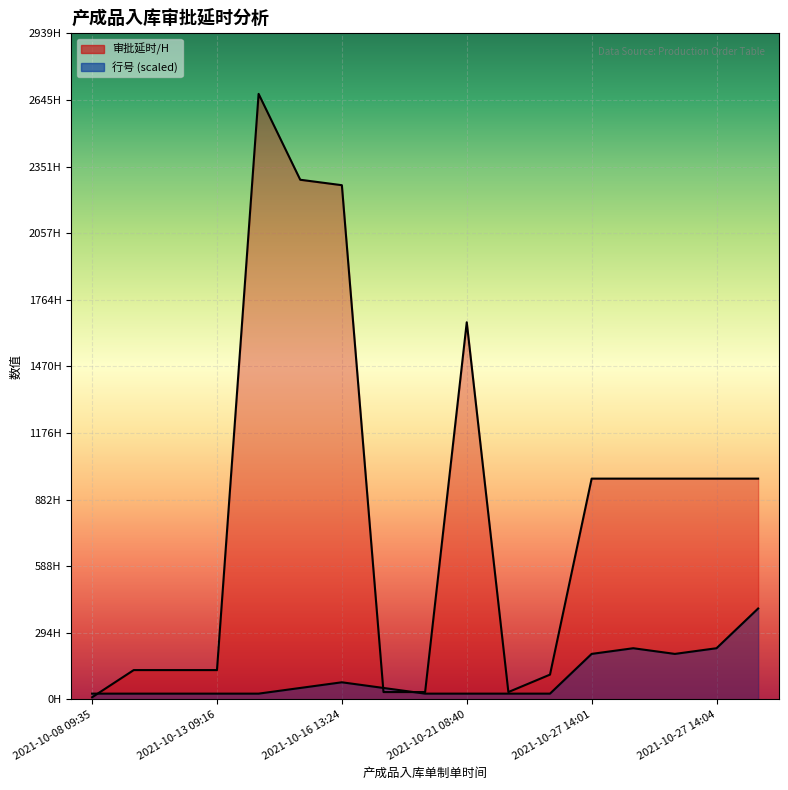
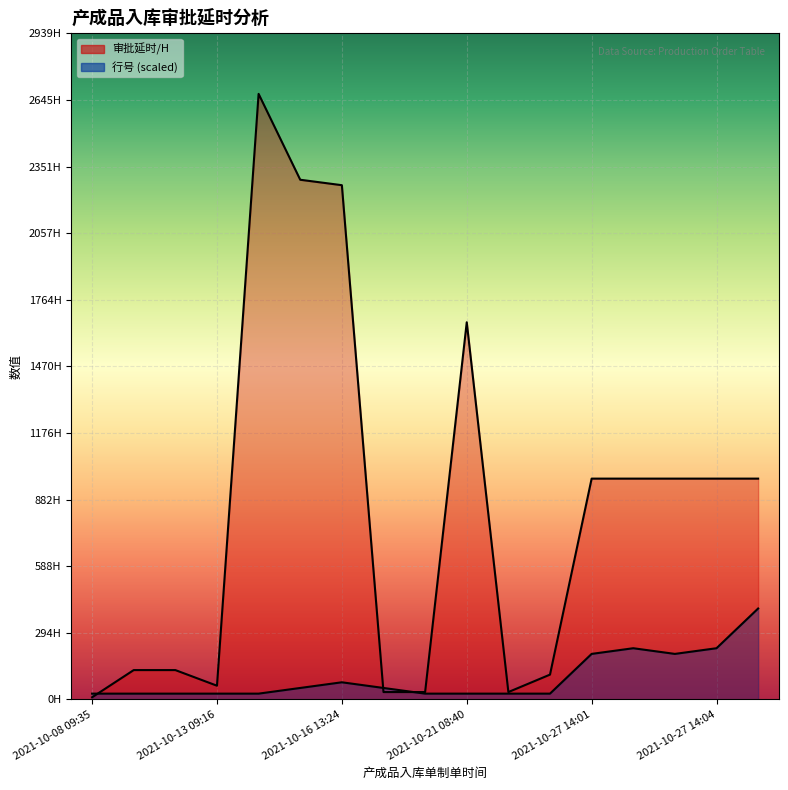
  {
    "审批延时/H": {
      "2021-10-08 09:35": "10H",
-     "2021-10-13 09:16": "130H"
+     "2021-10-13 09:16": "60H"
    },
    "行号 (scaled)": {
      "2021-10-08 09:35": "30H",
      "2021-10-13 09:16": "30H"
    }
  }
